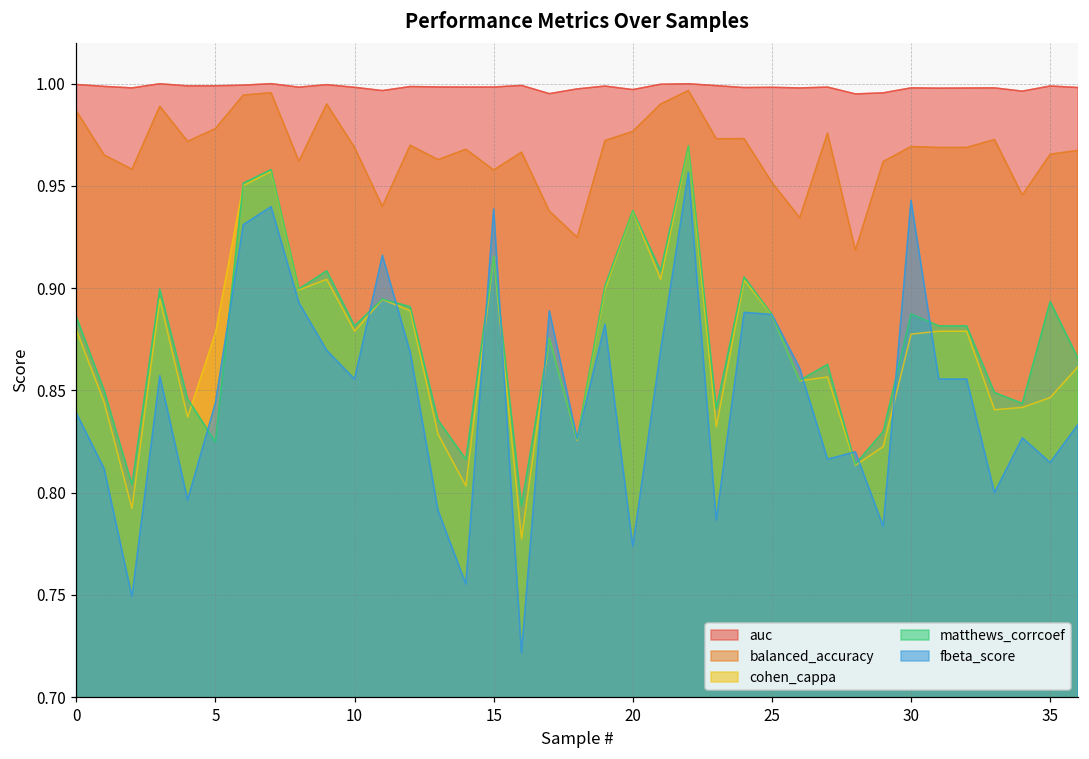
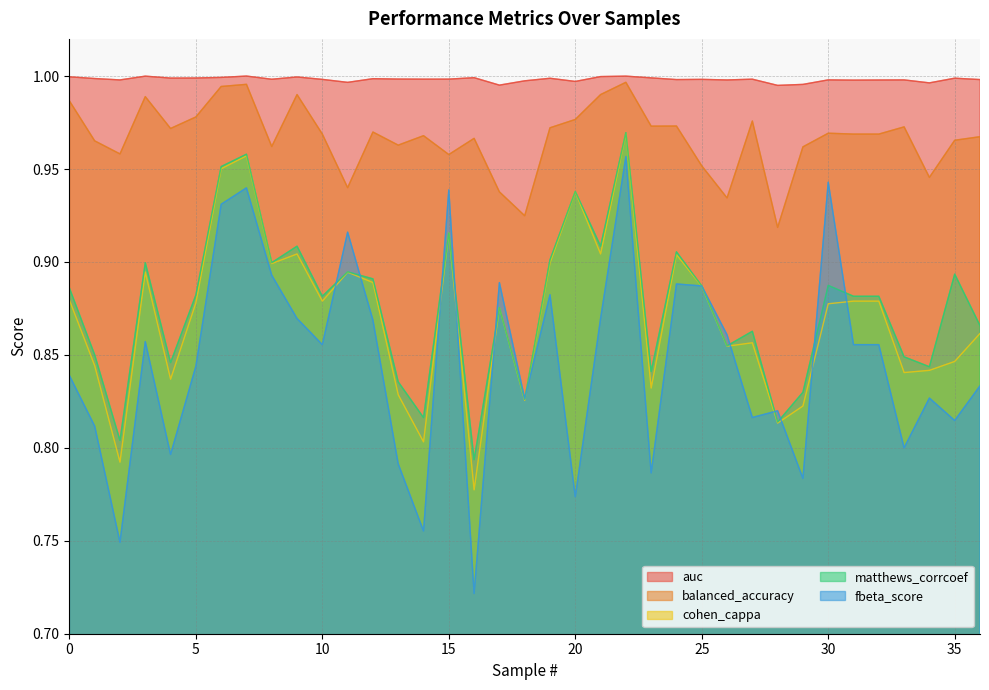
  {
    "matthews_corrcoef": {
      "0": 0.886,
-     "5": 0.825,
+     "5": 0.882,
      "10": 0.882,
      "30": 0.887,
      "35": 0.893
    },
    "fbeta_score": {
      "0": 0.839,
      "5": 0.844,
      "10": 0.856,
      "15": 0.939,
      "20": 0.774,
      "30": 0.943,
      "35": 0.815
    }
  }
